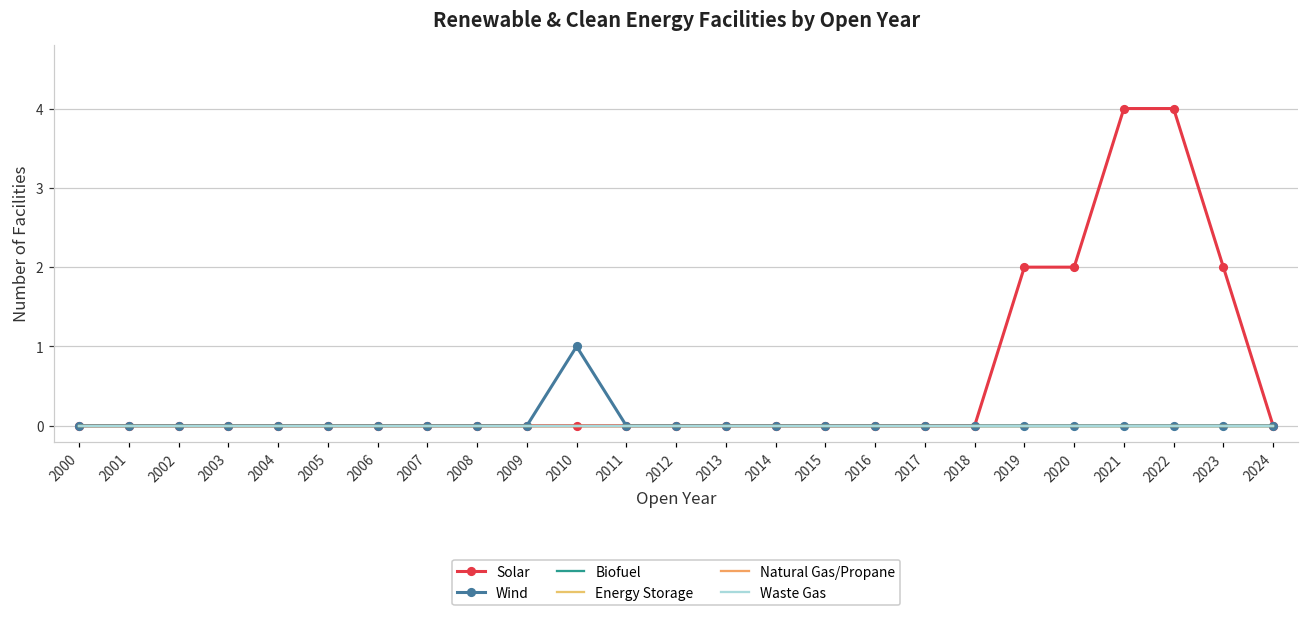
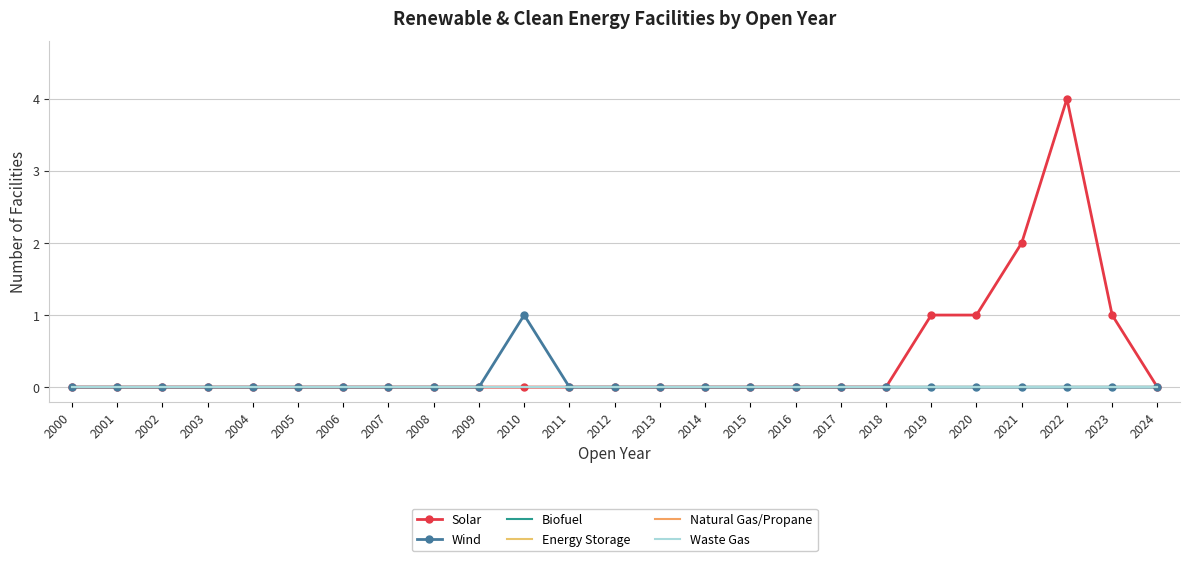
  {
    "Solar": {
-     "2019": 2,
-     "2020": 2,
-     "2021": 4,
+     "2019": 1,
+     "2020": 1,
+     "2021": 2,
      "2022": 4,
-     "2023": 2
+     "2023": 1
    },
    "Wind": {
      "2010": 1
    }
  }
